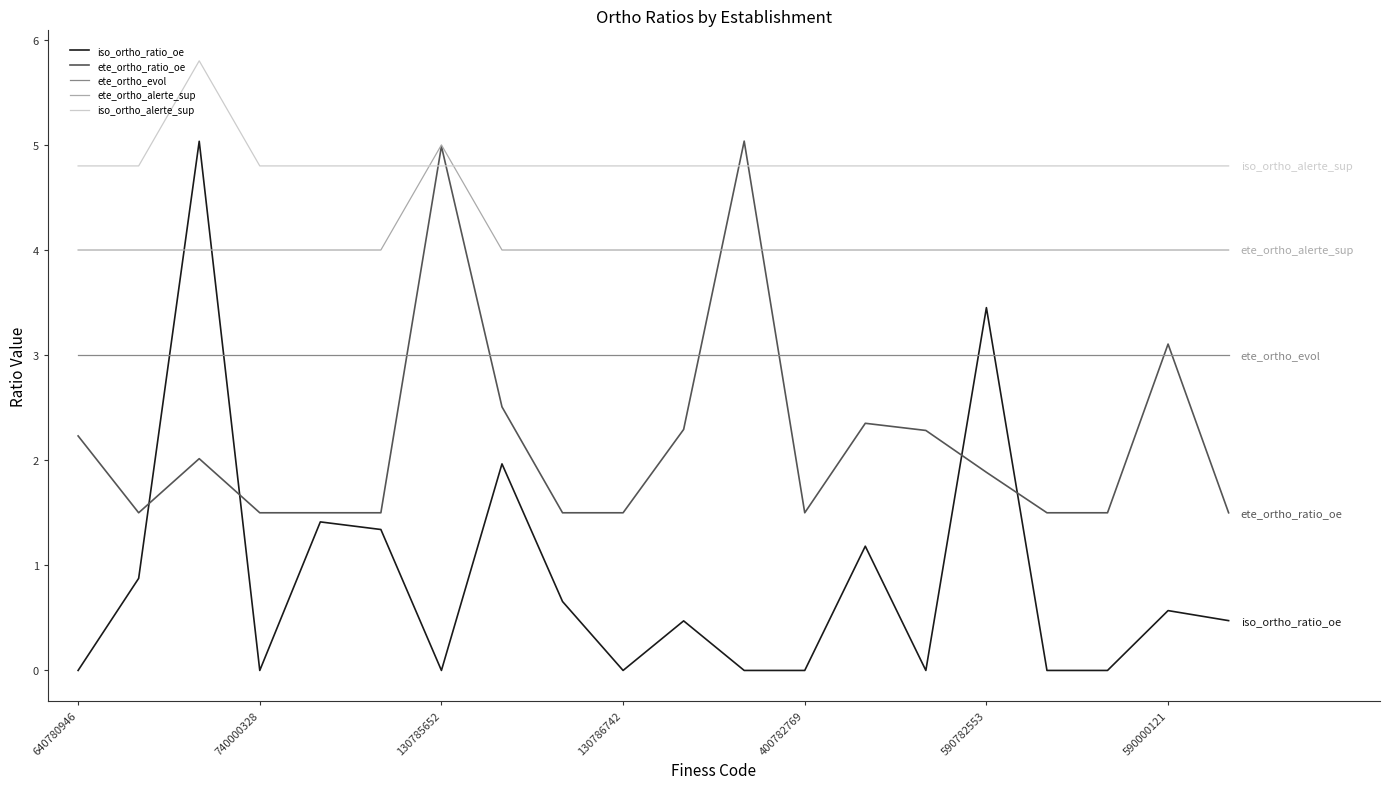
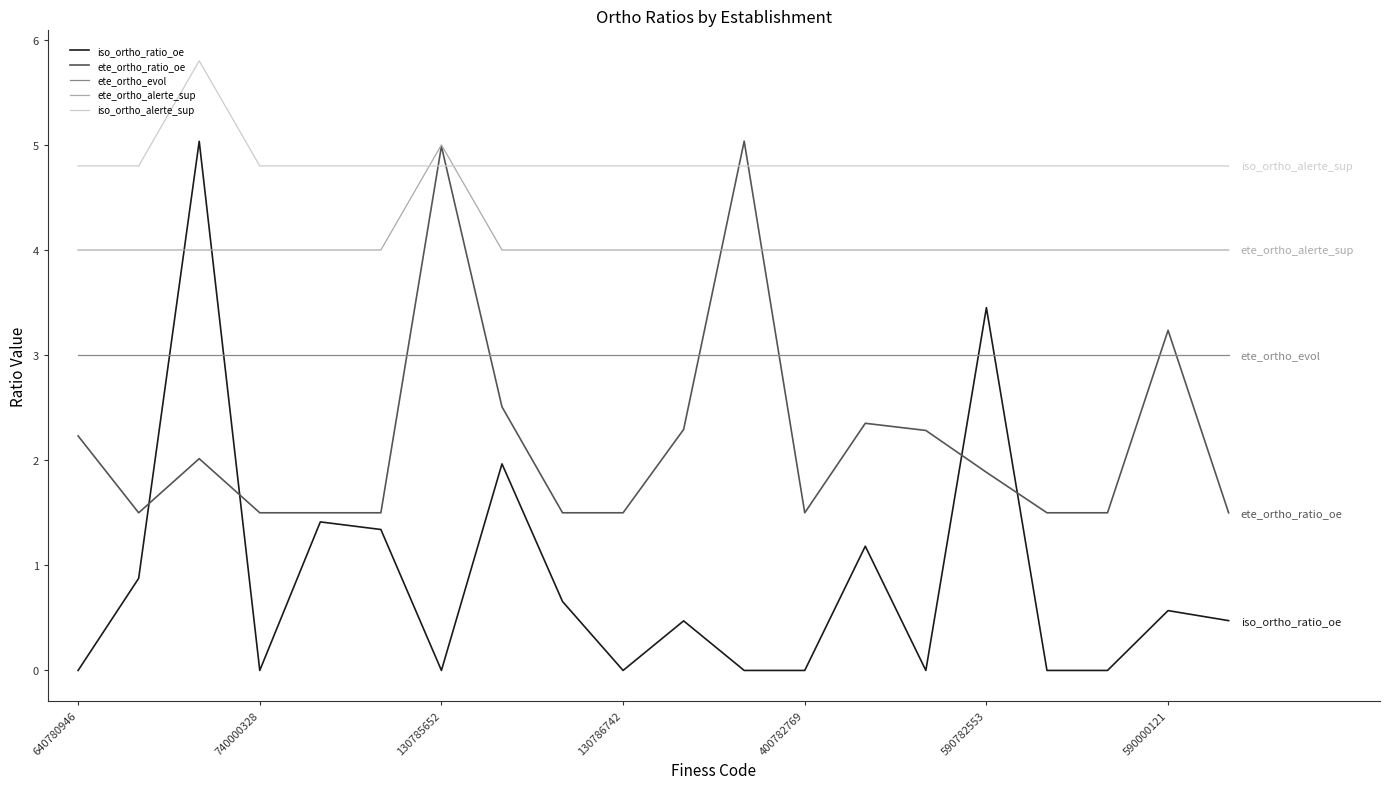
  {
    "iso_ortho_ratio_oe": {
      "640780946": 0.00,
      "740000328": 0.00,
      "130785652": 0.00,
      "130786742": 0.00,
      "400782769": 0.00,
      "590782553": 3.45,
      "590000121": 0.57
    },
    "ete_ortho_ratio_oe": {
      "640780946": 2.23,
      "740000328": 1.50,
      "130786742": 1.50,
      "400782769": 1.50,
      "590782553": 1.89,
-     "590000121": 3.11
+     "590000121": 3.24
    }
  }
